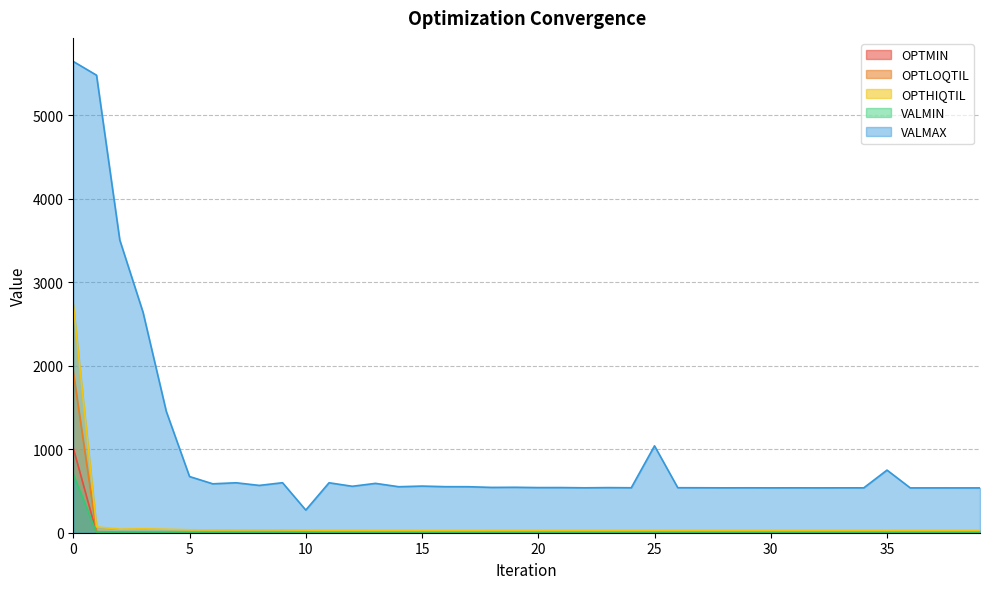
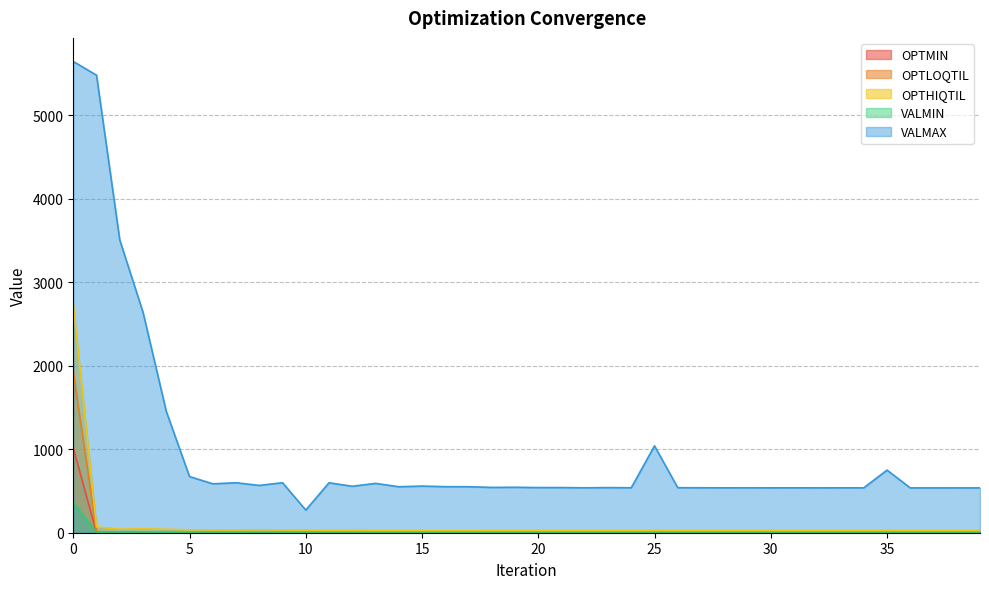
  {
    "OPTHIQTIL": {
      "0": 2700
    },
    "VALMIN": {
-     "0": 700
+     "0": 400
    },
    "VALMAX": {
      "0": 5600,
      "5": 700,
      "10": 300,
      "15": 600,
      "20": 500,
      "25": 1000,
      "30": 500,
      "35": 700
    }
  }
